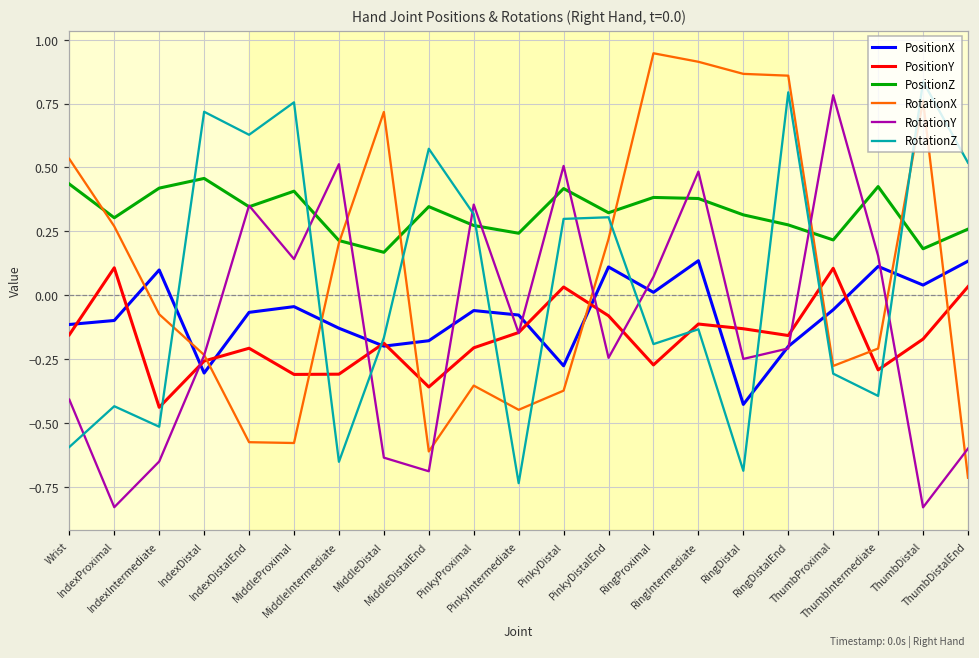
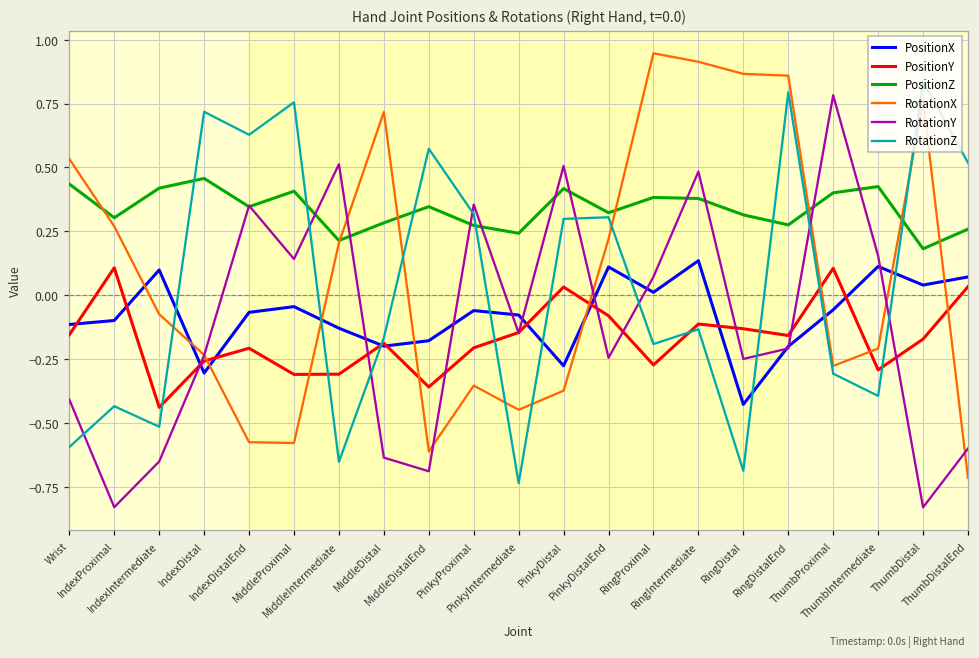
  {
    "PositionX": {
      "Wrist": -0.11,
      "IndexProximal": -0.10,
      "IndexIntermediate": 0.10,
      "IndexDistal": -0.30,
      "IndexDistalEnd": -0.07,
      "MiddleProximal": -0.04,
      "MiddleIntermediate": -0.13,
      "MiddleDistal": -0.20,
      "MiddleDistalEnd": -0.18,
      "PinkyProximal": -0.06,
      "PinkyIntermediate": -0.08,
      "PinkyDistal": -0.28,
      "PinkyDistalEnd": 0.11,
      "RingProximal": 0.01,
      "RingIntermediate": 0.14,
      "RingDistal": -0.43,
      "ThumbProximal": -0.06,
      "ThumbIntermediate": 0.11,
      "ThumbDistal": 0.04,
-     "ThumbDistalEnd": 0.13
+     "ThumbDistalEnd": 0.07
    },
    "PositionY": {
      "Wrist": -0.15,
      "IndexProximal": 0.11,
      "IndexIntermediate": -0.44,
      "IndexDistal": -0.26,
      "IndexDistalEnd": -0.21,
      "MiddleProximal": -0.31,
      "MiddleIntermediate": -0.31,
      "MiddleDistal": -0.19,
      "MiddleDistalEnd": -0.36,
      "PinkyProximal": -0.21,
      "PinkyDistal": 0.03,
      "PinkyDistalEnd": -0.08,
      "RingProximal": -0.27,
      "RingIntermediate": -0.11,
      "RingDistal": -0.13,
      "RingDistalEnd": -0.16,
      "ThumbProximal": 0.11,
      "ThumbIntermediate": -0.29,
      "ThumbDistal": -0.17,
      "ThumbDistalEnd": 0.03
    },
    "PositionZ": {
      "Wrist": 0.44,
      "IndexProximal": 0.30,
      "IndexIntermediate": 0.42,
      "IndexDistal": 0.46,
      "MiddleProximal": 0.41,
-     "MiddleDistal": 0.17,
+     "MiddleDistal": 0.28,
      "MiddleDistalEnd": 0.35,
      "PinkyProximal": 0.27,
      "PinkyIntermediate": 0.24,
      "PinkyDistal": 0.42,
      "PinkyDistalEnd": 0.32,
      "RingProximal": 0.38,
      "RingIntermediate": 0.38,
      "RingDistal": 0.31,
      "RingDistalEnd": 0.28,
-     "ThumbProximal": 0.22,
+     "ThumbProximal": 0.40,
      "ThumbIntermediate": 0.43,
      "ThumbDistal": 0.18,
      "ThumbDistalEnd": 0.26
    },
    "RotationX": {
      "Wrist": 0.53,
      "IndexProximal": 0.27,
      "IndexIntermediate": -0.07,
      "IndexDistalEnd": -0.57,
      "MiddleProximal": -0.58,
      "MiddleDistal": 0.72,
      "MiddleDistalEnd": -0.61,
      "PinkyProximal": -0.35,
      "PinkyIntermediate": -0.45,
      "PinkyDistal": -0.37,
      "PinkyDistalEnd": 0.22,
      "RingProximal": 0.95,
      "RingIntermediate": 0.91,
      "RingDistal": 0.87,
      "RingDistalEnd": 0.86,
      "ThumbProximal": -0.28,
      "ThumbIntermediate": -0.21,
      "ThumbDistalEnd": -0.71
    },
    "RotationY": {
      "Wrist": -0.41,
      "IndexProximal": -0.83,
      "IndexIntermediate": -0.65,
      "MiddleProximal": 0.14,
      "MiddleIntermediate": 0.51,
      "MiddleDistal": -0.64,
      "MiddleDistalEnd": -0.69,
      "PinkyProximal": 0.35,
      "PinkyDistal": 0.51,
      "PinkyDistalEnd": -0.24,
      "RingProximal": 0.07,
      "RingIntermediate": 0.48,
      "RingDistal": -0.25,
      "ThumbProximal": 0.78,
      "ThumbIntermediate": 0.15,
      "ThumbDistal": -0.83,
      "ThumbDistalEnd": -0.60
    },
    "RotationZ": {
      "Wrist": -0.59,
      "IndexProximal": -0.43,
      "IndexIntermediate": -0.51,
      "IndexDistal": 0.72,
      "IndexDistalEnd": 0.63,
      "MiddleProximal": 0.75,
      "MiddleIntermediate": -0.65,
      "MiddleDistal": -0.17,
      "MiddleDistalEnd": 0.57,
      "PinkyProximal": 0.32,
      "PinkyIntermediate": -0.74,
      "PinkyDistal": 0.30,
      "PinkyDistalEnd": 0.31,
      "RingProximal": -0.19,
      "RingIntermediate": -0.13,
      "RingDistal": -0.69,
      "RingDistalEnd": 0.79,
      "ThumbProximal": -0.31,
      "ThumbIntermediate": -0.39,
      "ThumbDistalEnd": 0.52
    }
  }
